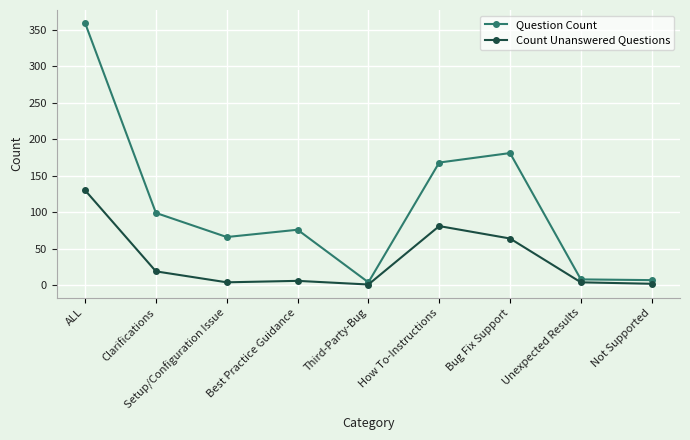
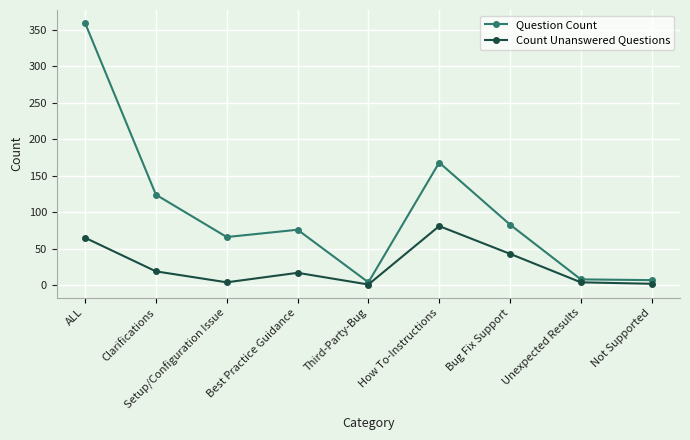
  {
    "Question Count": {
      "ALL": 360,
-     "Clarifications": 100,
+     "Clarifications": 120,
      "Setup/Configuration Issue": 70,
      "Best Practice Guidance": 80,
      "How To-Instructions": 170,
-     "Bug Fix Support": 180,
+     "Bug Fix Support": 80,
      "Unexpected Results": 10,
      "Not Supported": 10
    },
    "Count Unanswered Questions": {
-     "ALL": 130,
+     "ALL": 70,
      "Clarifications": 20,
      "Setup/Configuration Issue": 0,
-     "Best Practice Guidance": 10,
+     "Best Practice Guidance": 20,
      "How To-Instructions": 80,
-     "Bug Fix Support": 60,
+     "Bug Fix Support": 40,
      "Unexpected Results": 0,
      "Not Supported": 0
    }
  }
